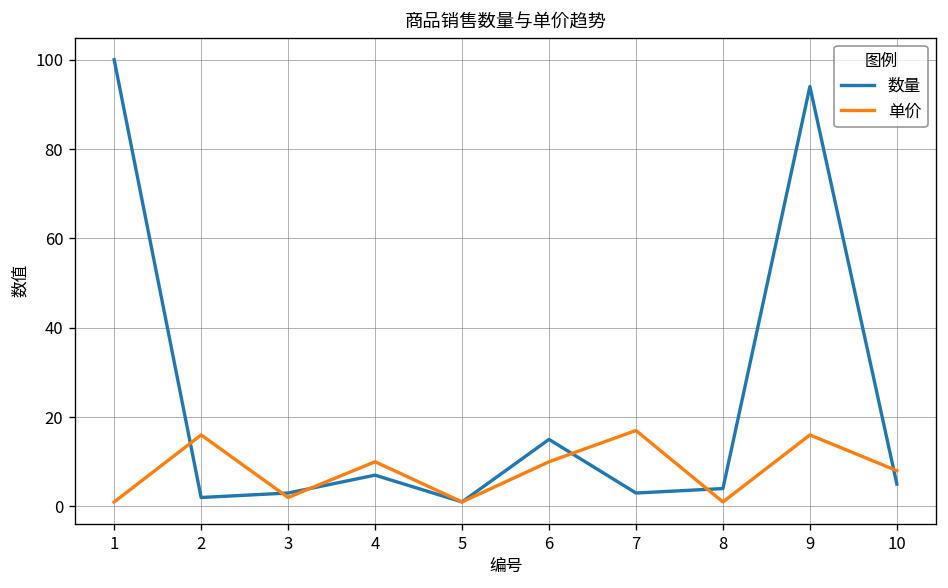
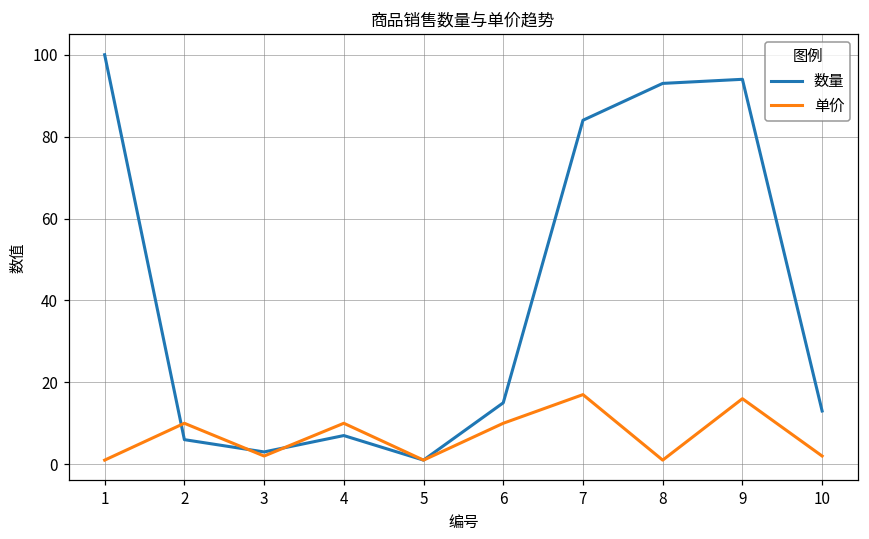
  {
    "数量": {
      "1": 100,
-     "2": 2,
+     "2": 6,
      "3": 3,
      "4": 7,
      "6": 15,
-     "7": 3,
-     "8": 4,
+     "7": 84,
+     "8": 93,
      "9": 94,
-     "10": 5
+     "10": 13
    },
    "单价": {
      "1": 1,
-     "2": 16,
+     "2": 10,
      "3": 2,
      "4": 10,
      "6": 10,
      "7": 17,
      "8": 1,
      "9": 16,
-     "10": 8
+     "10": 2
    }
  }
